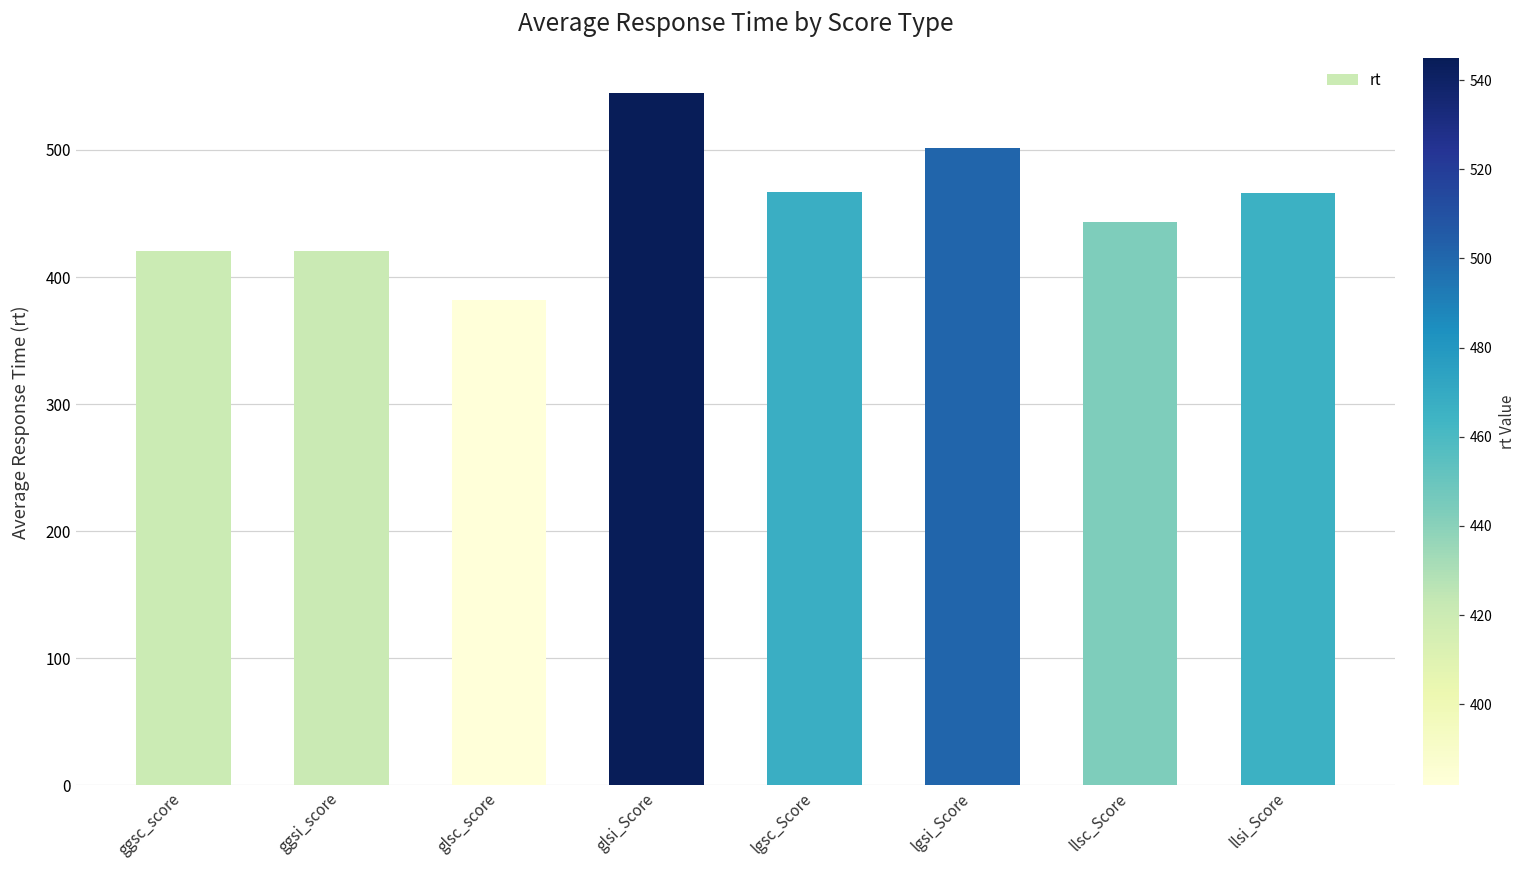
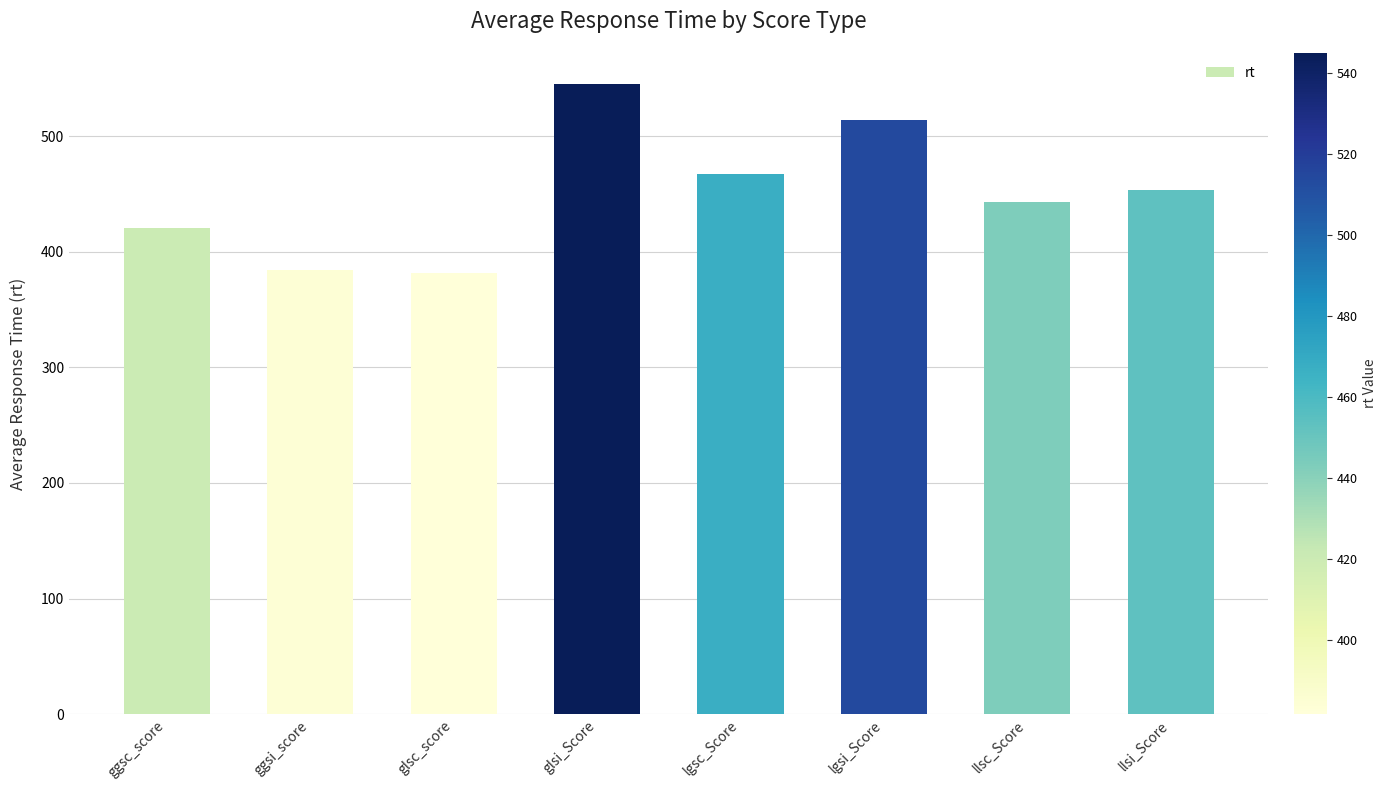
  {
    "ggsc_score": 421,
-   "ggsi_score": 421,
+   "ggsi_score": 384,
    "glsc_score": 382,
    "glsi_Score": 545,
    "lgsc_Score": 467,
-   "lgsi_Score": 501,
+   "lgsi_Score": 514,
    "llsc_Score": 443,
-   "llsi_Score": 467
+   "llsi_Score": 453
  }
